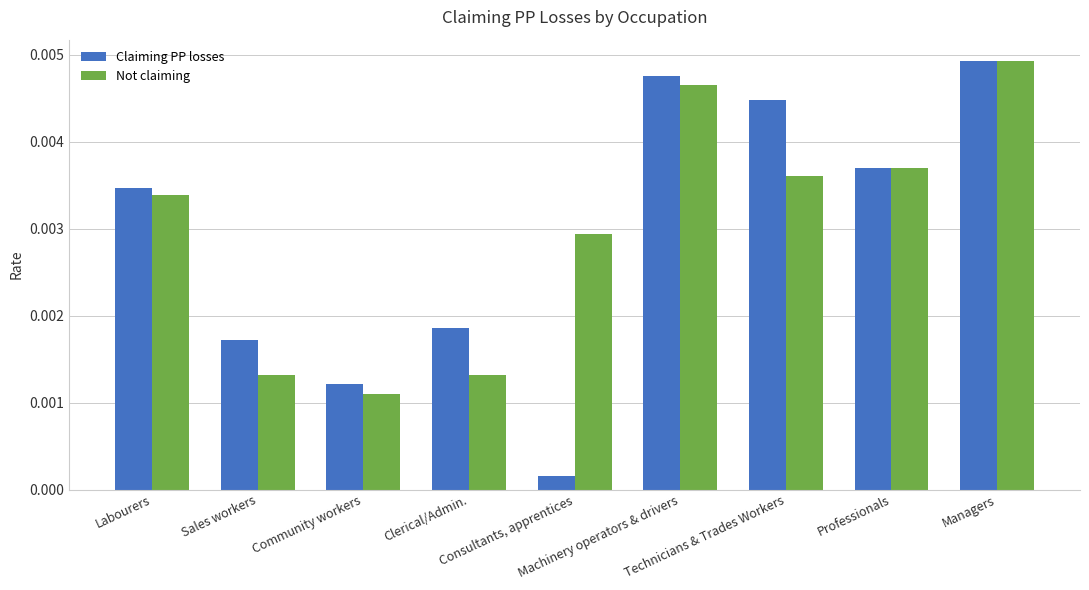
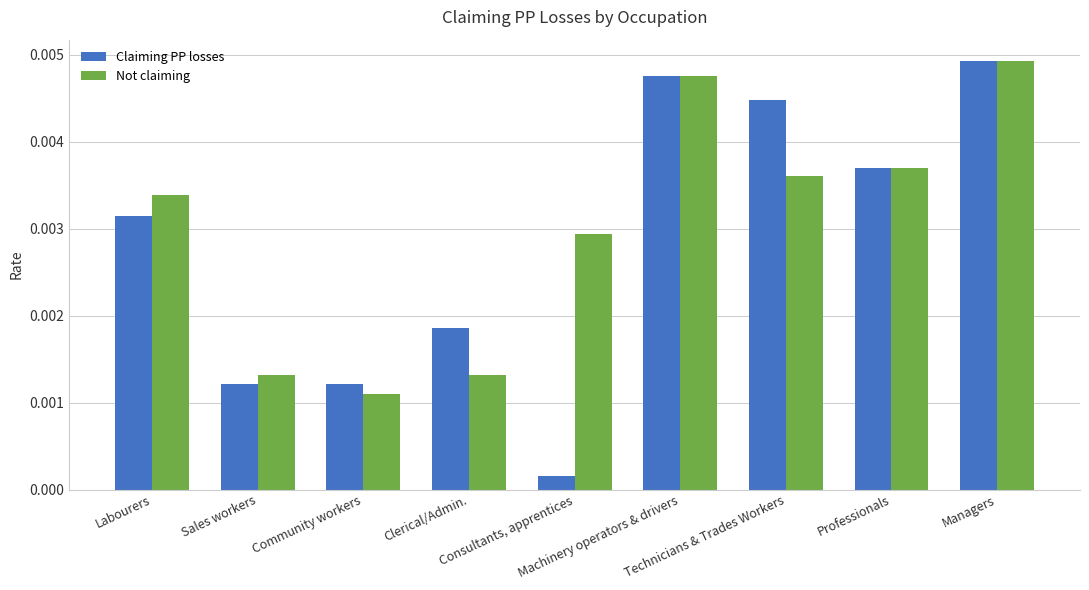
  {
    "Claiming PP losses": {
-     "Labourers": 0.0035,
-     "Sales workers": 0.0017,
+     "Labourers": 0.0031,
+     "Sales workers": 0.0012,
      "Community workers": 0.0012,
      "Clerical/Admin.": 0.0019,
      "Consultants, apprentices": 0.0002,
      "Machinery operators & drivers": 0.0048,
      "Technicians & Trades Workers": 0.0045,
      "Professionals": 0.0037,
      "Managers": 0.0049
    },
    "Not claiming": {
      "Labourers": 0.0034,
      "Sales workers": 0.0013,
      "Community workers": 0.0011,
      "Clerical/Admin.": 0.0013,
      "Consultants, apprentices": 0.0029,
-     "Machinery operators & drivers": 0.0047,
+     "Machinery operators & drivers": 0.0048,
      "Technicians & Trades Workers": 0.0036,
      "Professionals": 0.0037,
      "Managers": 0.0049
    }
  }
